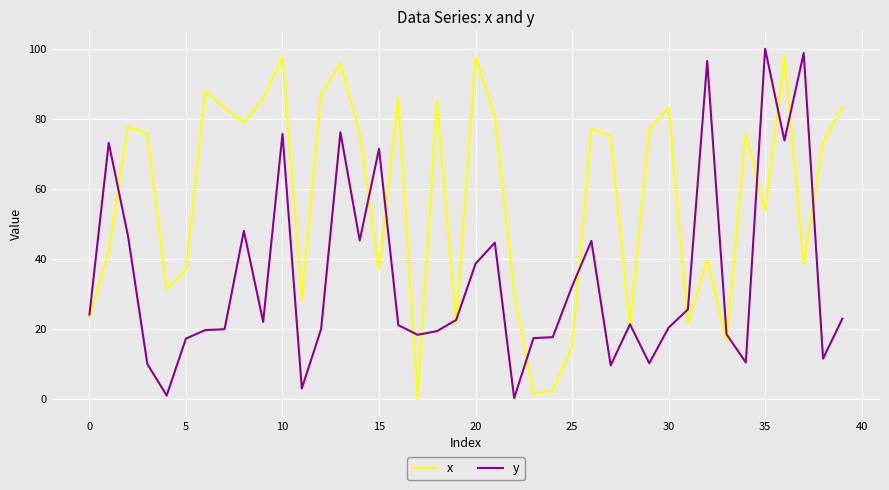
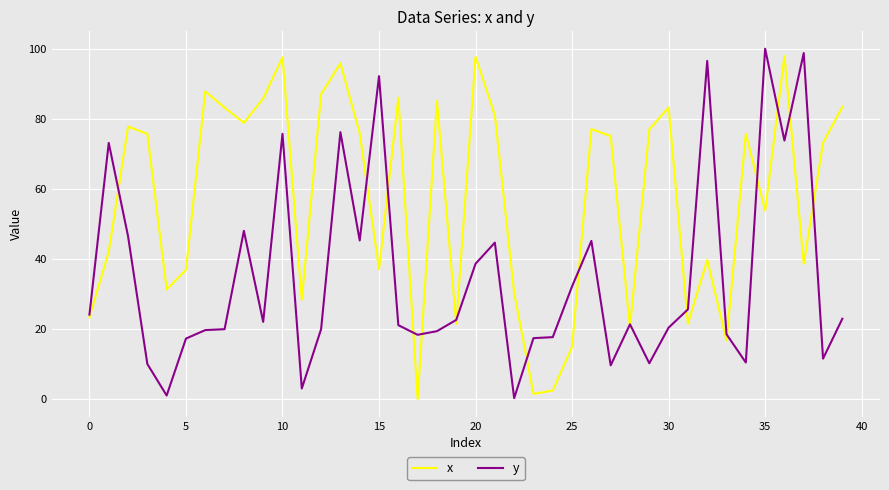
  {
    "x": {
      "0": 23,
      "5": 37,
      "10": 98,
      "15": 37,
      "20": 98,
      "25": 15,
      "30": 83,
      "35": 54
    },
    "y": {
      "0": 24,
      "5": 17,
      "10": 76,
-     "15": 71,
+     "15": 92,
      "20": 39,
      "25": 32,
      "30": 20,
      "35": 100
    }
  }
